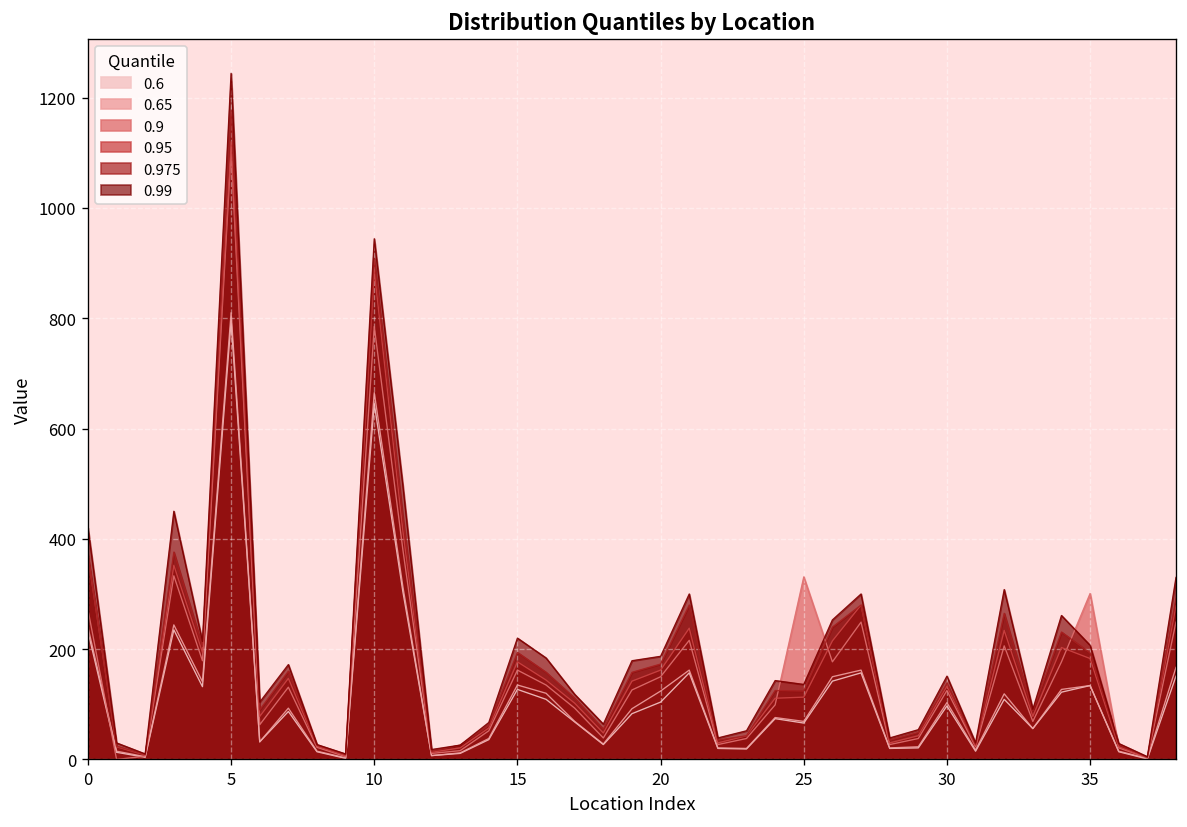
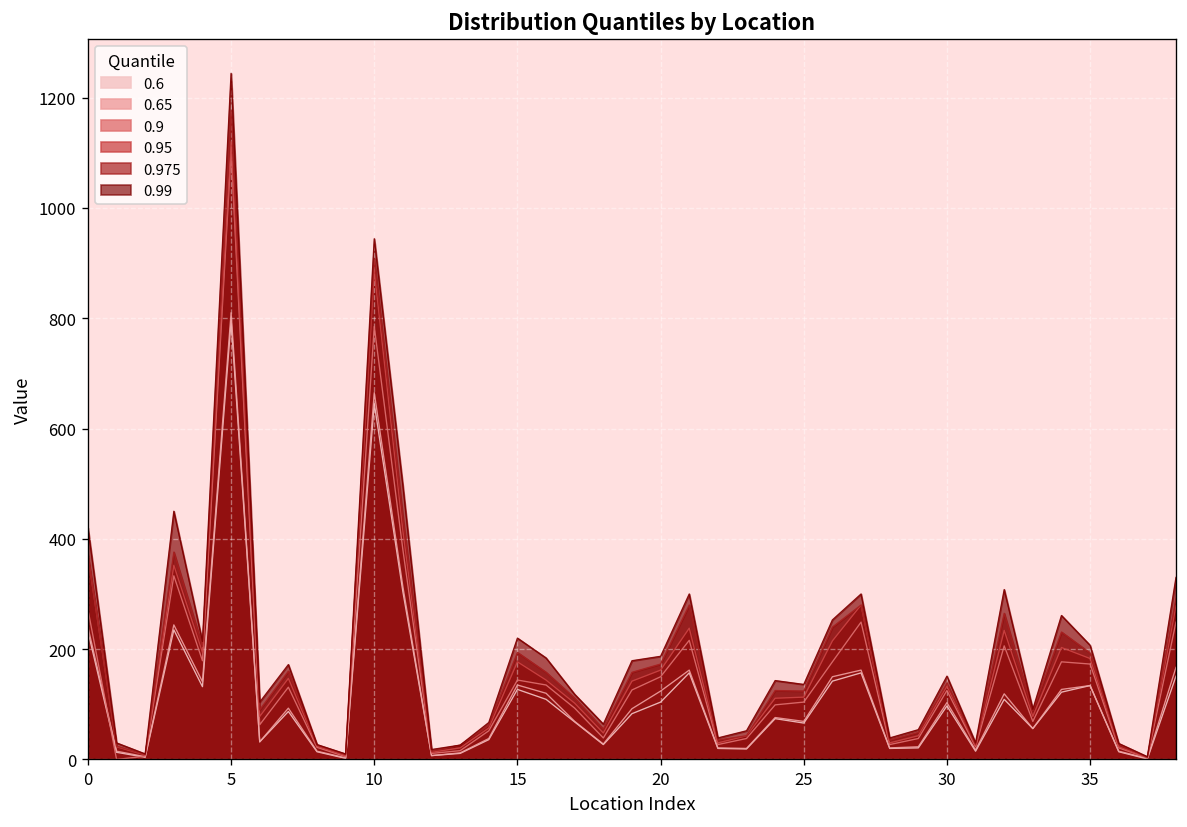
  {
    "0.9": {
      "0": 270,
      "5": 1100,
      "10": 790,
-     "15": 160,
+     "15": 140,
      "20": 150,
-     "25": 330,
+     "25": 100,
      "30": 130,
-     "35": 300
+     "35": 170
    }
  }
